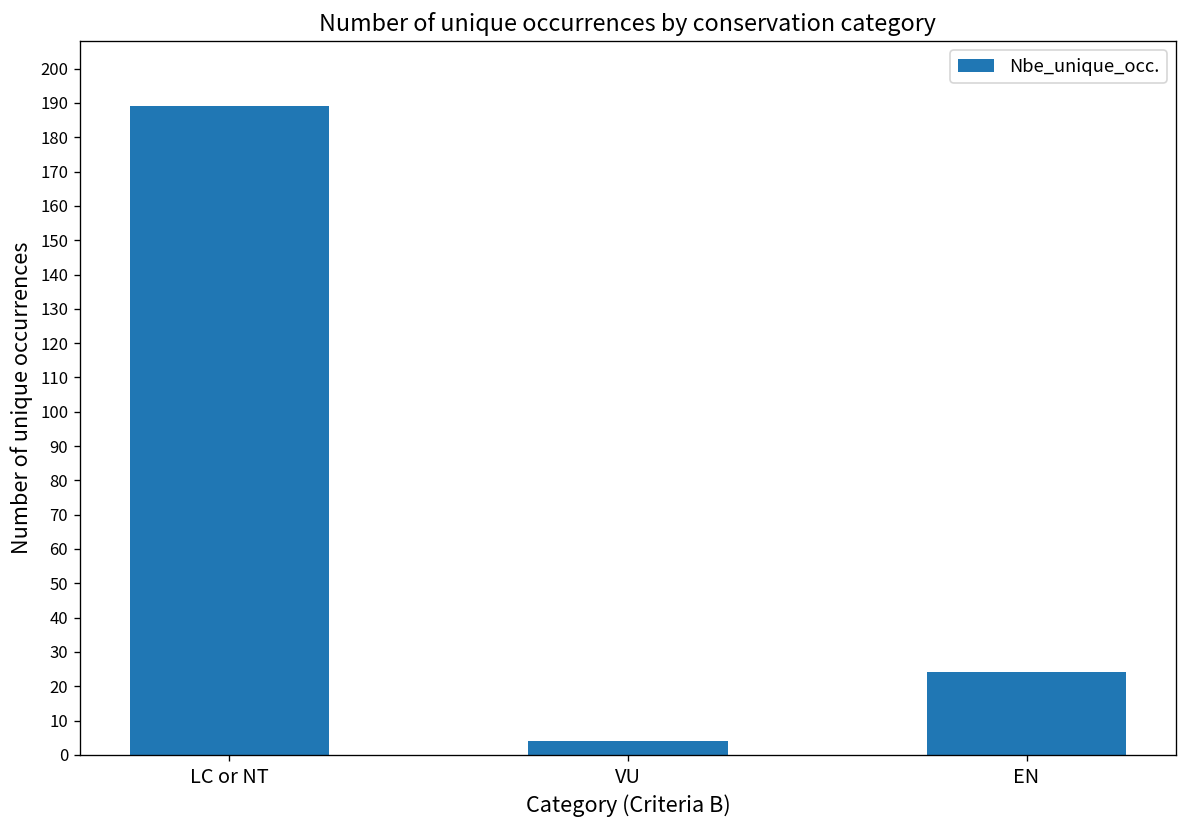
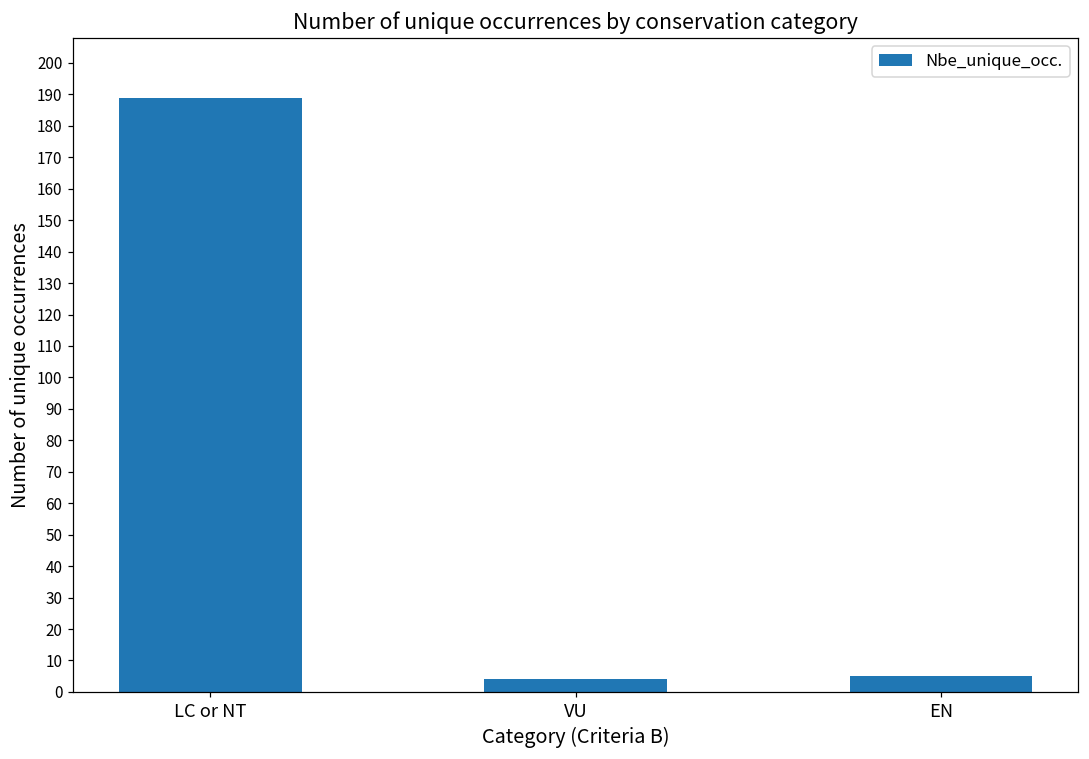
  {
    "LC or NT": 189,
    "VU": 4,
-   "EN": 24
+   "EN": 5
  }
